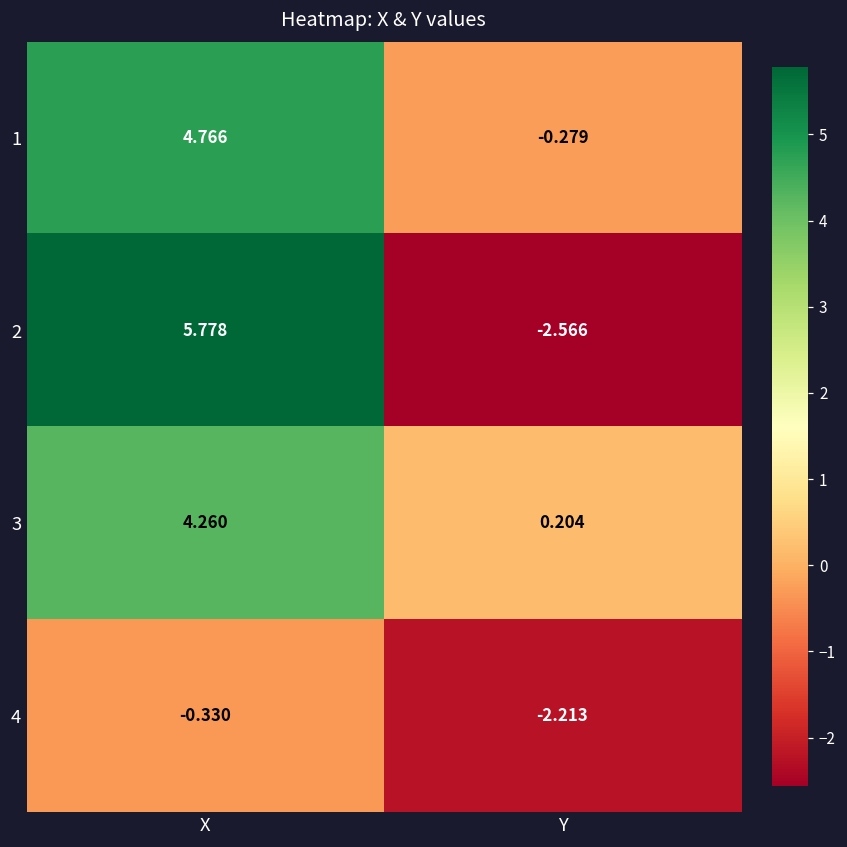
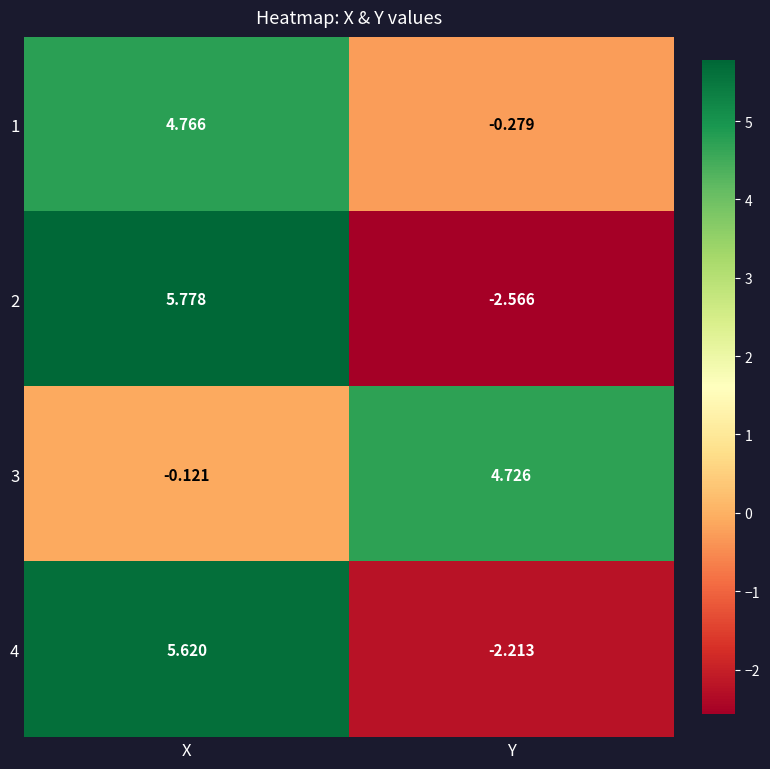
  {
    "1": {
      "X": 4.766,
      "Y": -0.279
    },
    "2": {
      "X": 5.778,
      "Y": -2.566
    },
    "3": {
-     "X": 4.260,
-     "Y": 0.204
+     "X": -0.121,
+     "Y": 4.726
    },
    "4": {
-     "X": -0.330,
+     "X": 5.620,
      "Y": -2.213
    }
  }
